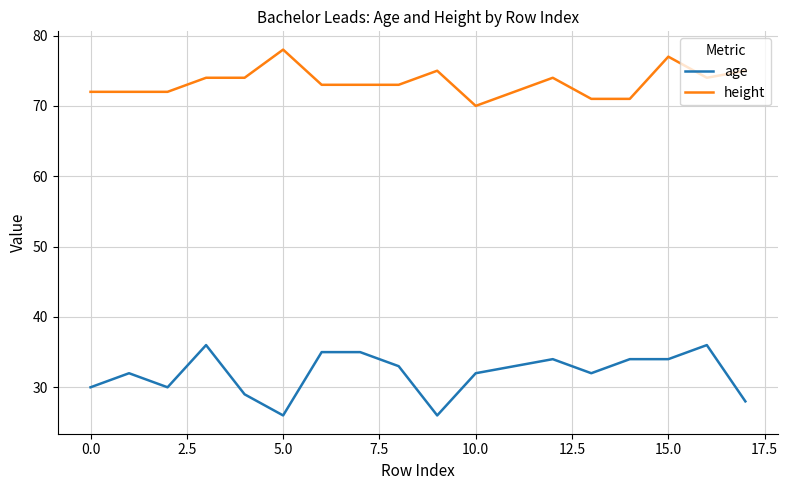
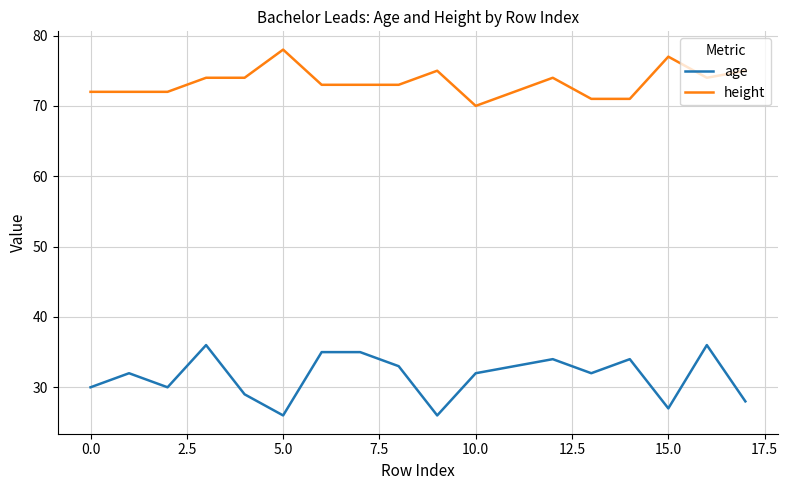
  {
    "age": {
      "0.0": 30,
      "5.0": 26,
      "10.0": 32,
-     "15.0": 34
+     "15.0": 27
    },
    "height": {
      "0.0": 72,
      "5.0": 78,
      "10.0": 70,
      "15.0": 77
    }
  }
